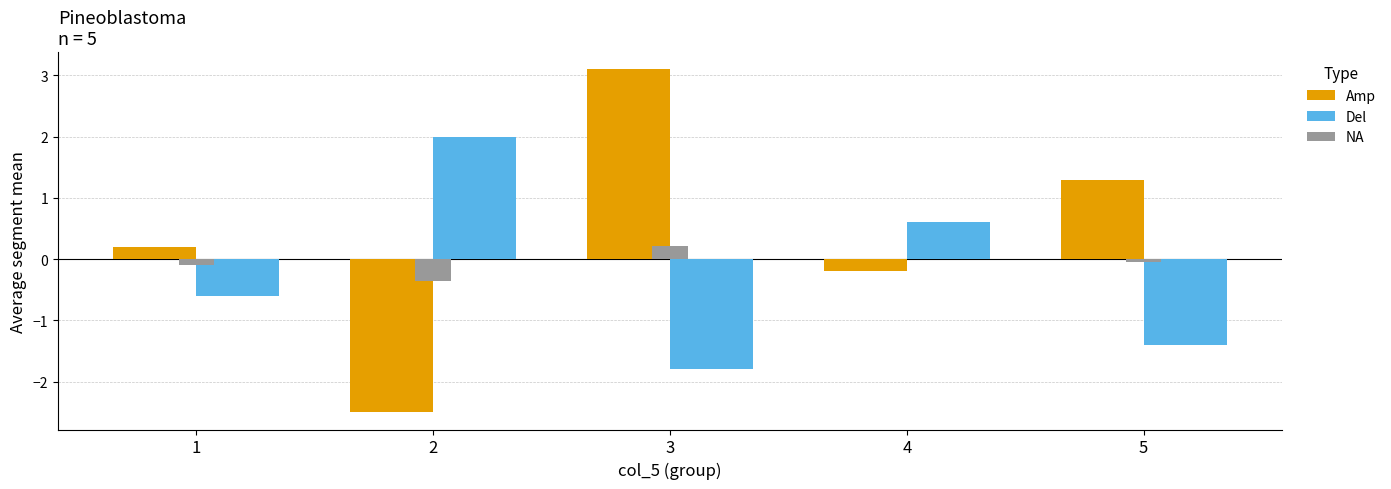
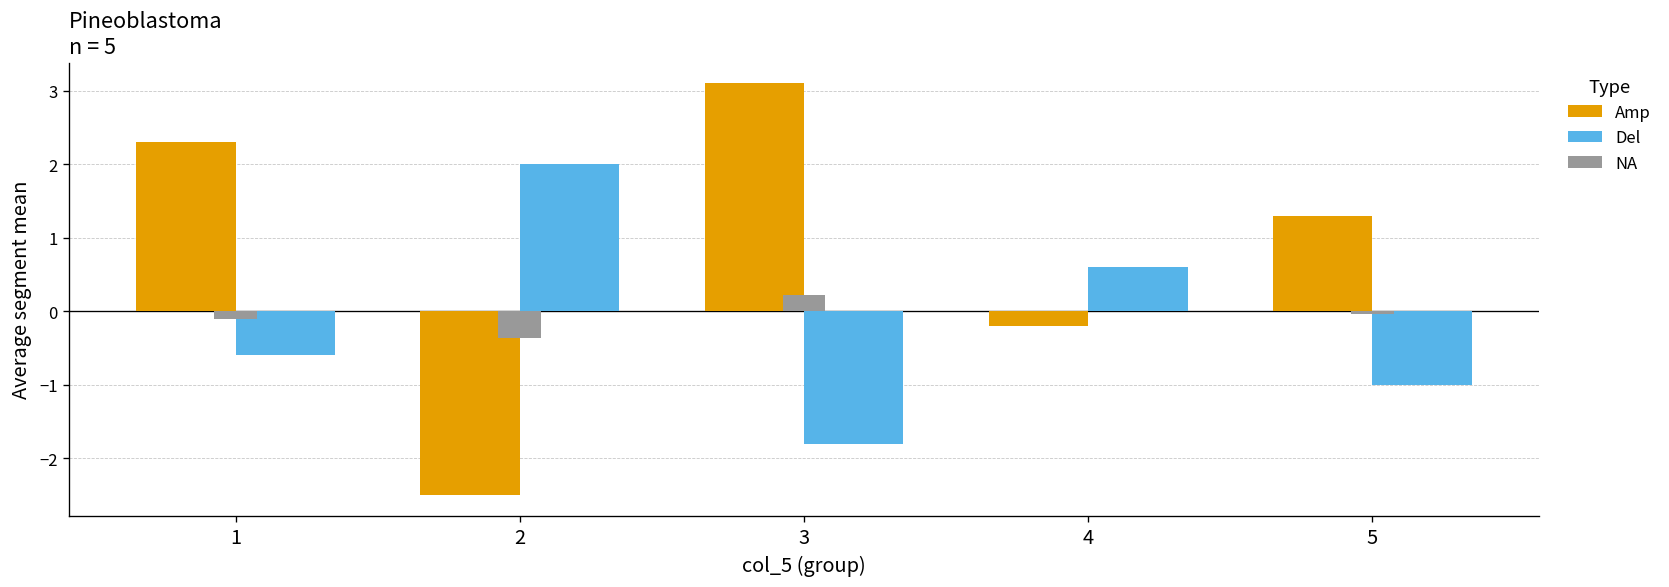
  {
    "Amp": {
-     "1": 0.2,
+     "1": 2.3,
      "2": -2.5,
      "3": 3.1,
      "4": -0.2,
      "5": 1.3
    },
    "Del": {
      "1": -0.6,
      "2": 2.0,
      "3": -1.8,
      "4": 0.6,
-     "5": -1.4
+     "5": -1.0
    },
    "NA": {
      "1": -0.1,
      "2": -0.4,
      "3": 0.2,
      "4": 0.0
    }
  }
